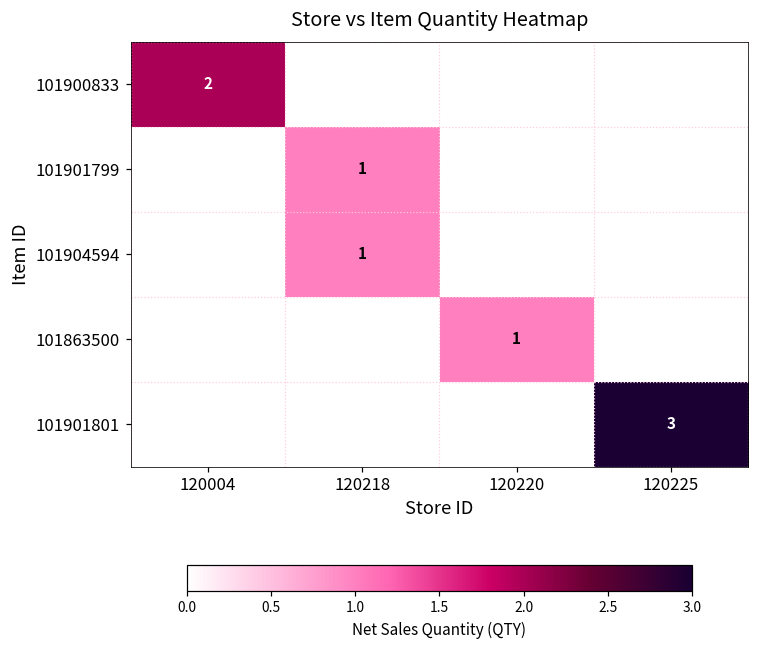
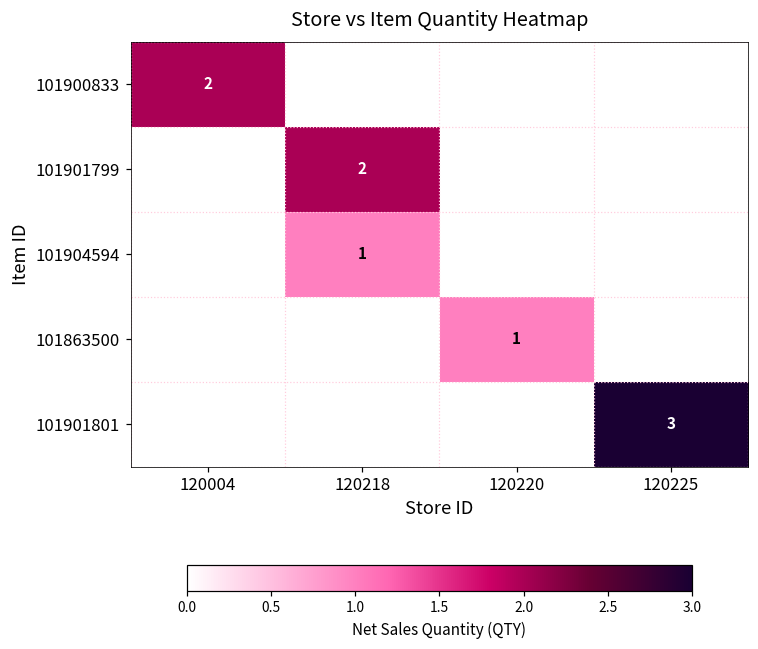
  {
    "101900833": {
      "120004": 2
    },
    "101901799": {
-     "120218": 1
+     "120218": 2
    },
    "101904594": {
      "120218": 1
    },
    "101863500": {
      "120220": 1
    },
    "101901801": {
      "120225": 3
    }
  }
